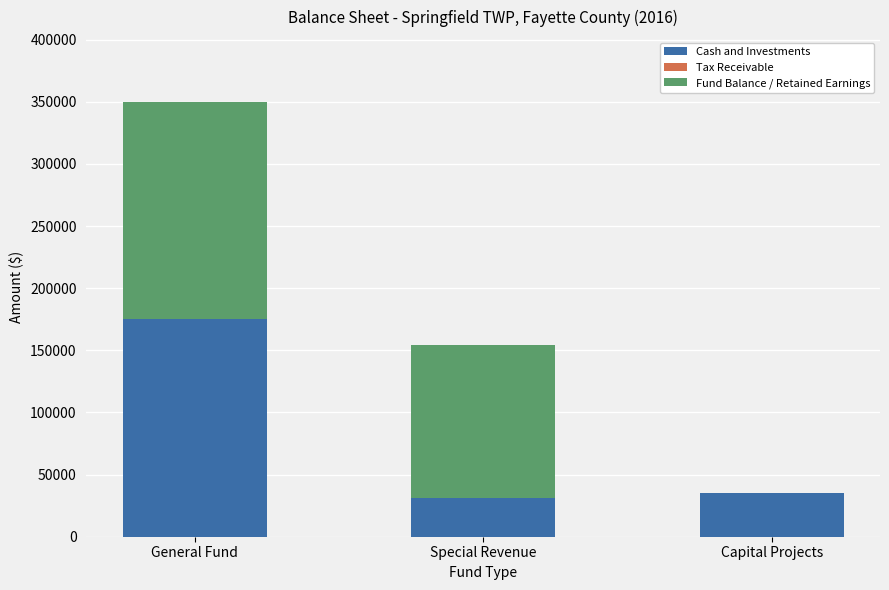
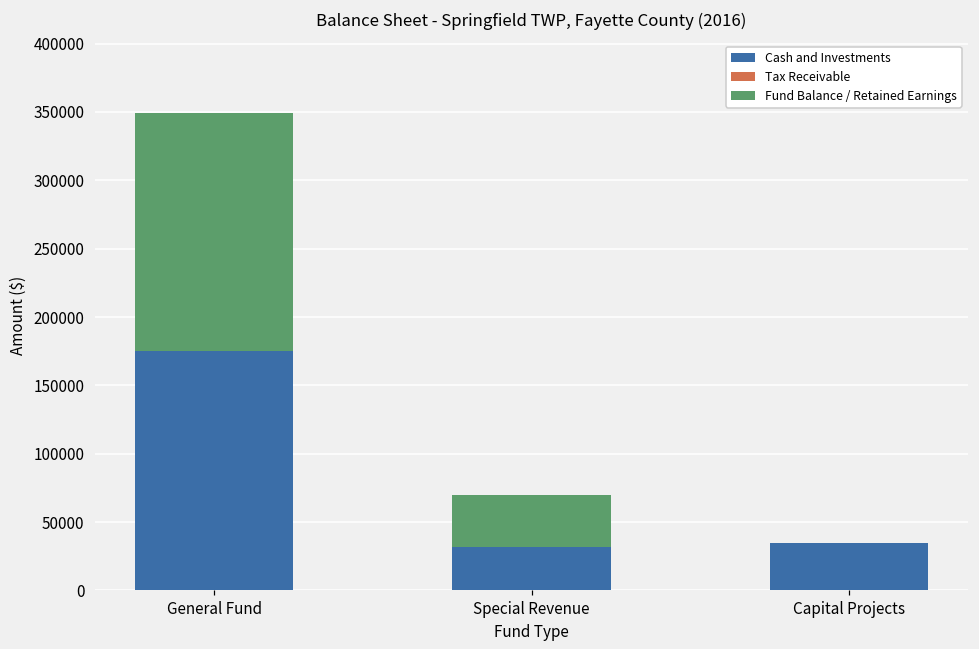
  {
    "Tax Receivable": {
      "General Fund": 175000,
      "Special Revenue": 31000,
      "Capital Projects": 35000
    },
    "Fund Balance / Retained Earnings": {
      "General Fund": 175000,
-     "Special Revenue": 123000,
+     "Special Revenue": 38000,
      "Capital Projects": 0
    }
  }
